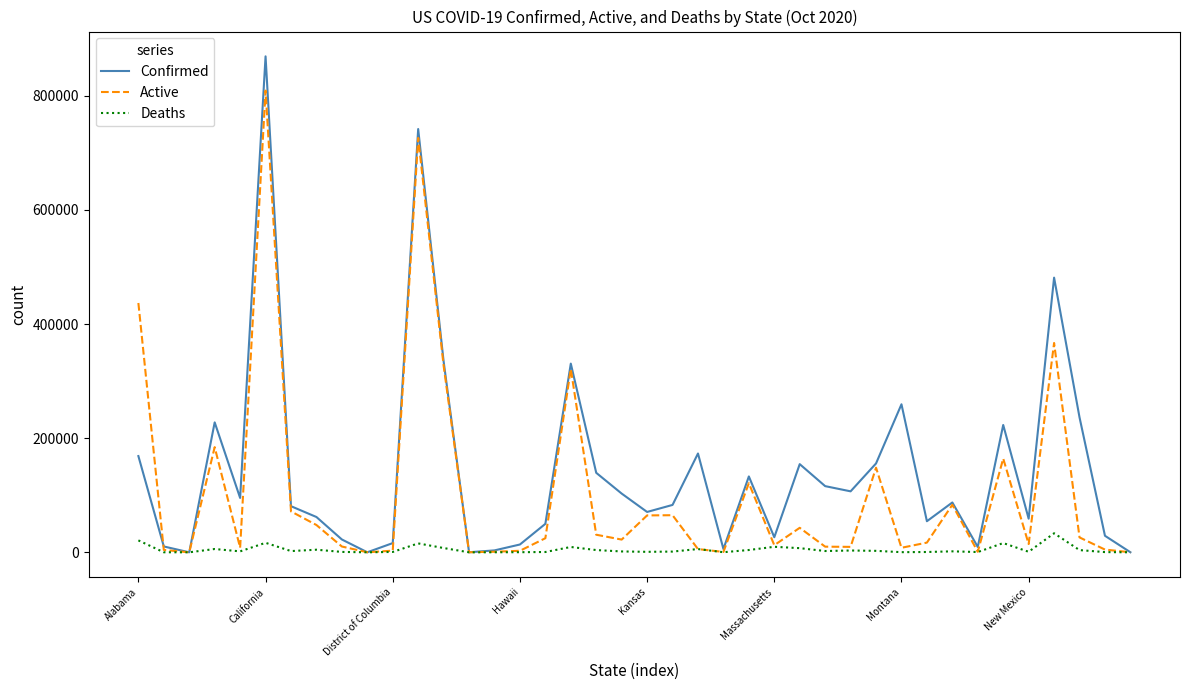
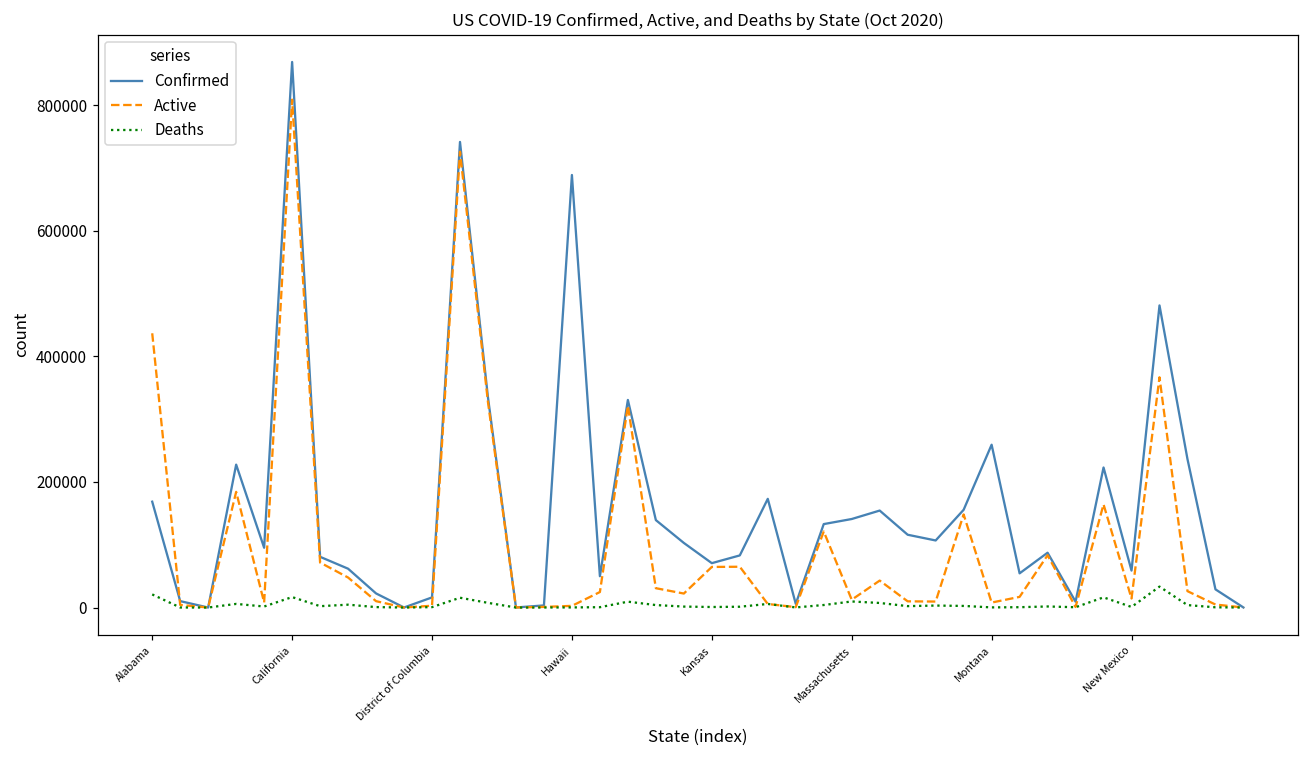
  {
    "Confirmed": {
      "Alabama": 170000,
      "California": 870000,
      "District of Columbia": 20000,
-     "Hawaii": 10000,
+     "Hawaii": 690000,
      "Kansas": 70000,
-     "Massachusetts": 30000,
+     "Massachusetts": 140000,
      "Montana": 260000,
      "New Mexico": 60000
    },
    "Active": {
      "Alabama": 440000,
      "California": 810000,
      "Kansas": 60000,
      "Montana": 10000,
      "New Mexico": 10000
    },
    "Deaths": {
      "Alabama": 20000,
      "California": 20000,
      "Kansas": 0,
      "Montana": 0,
      "New Mexico": 0
    }
  }
